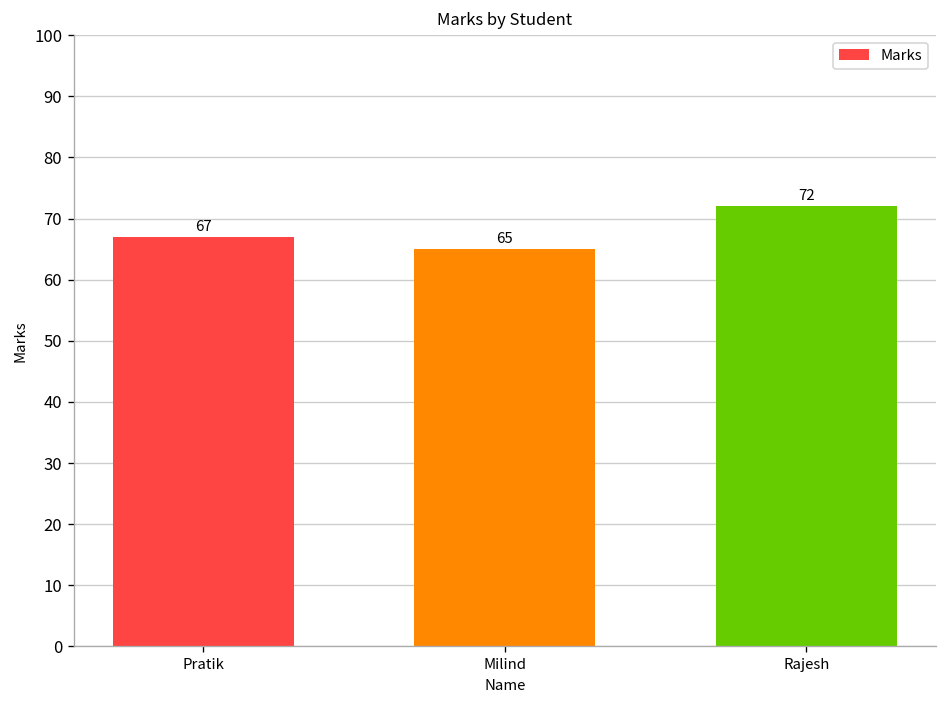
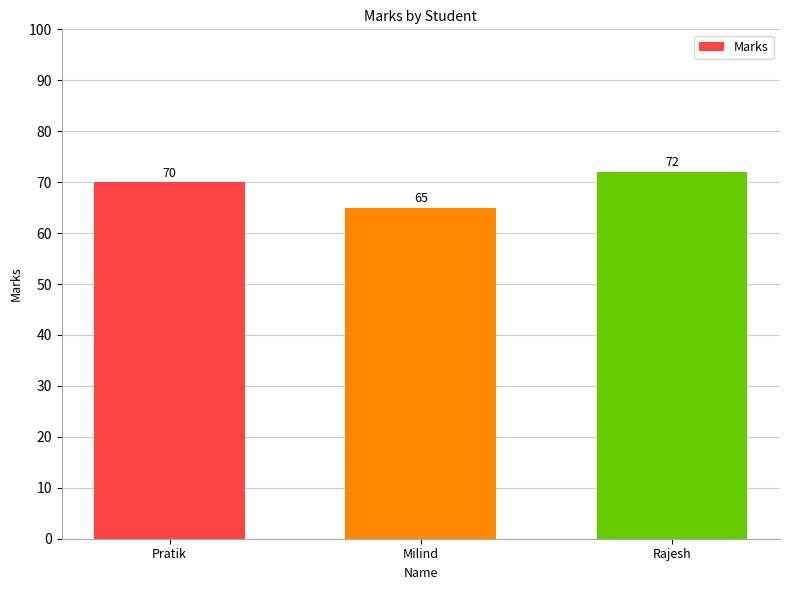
  {
-   "Pratik": 67,
+   "Pratik": 70,
    "Milind": 65,
    "Rajesh": 72
  }
